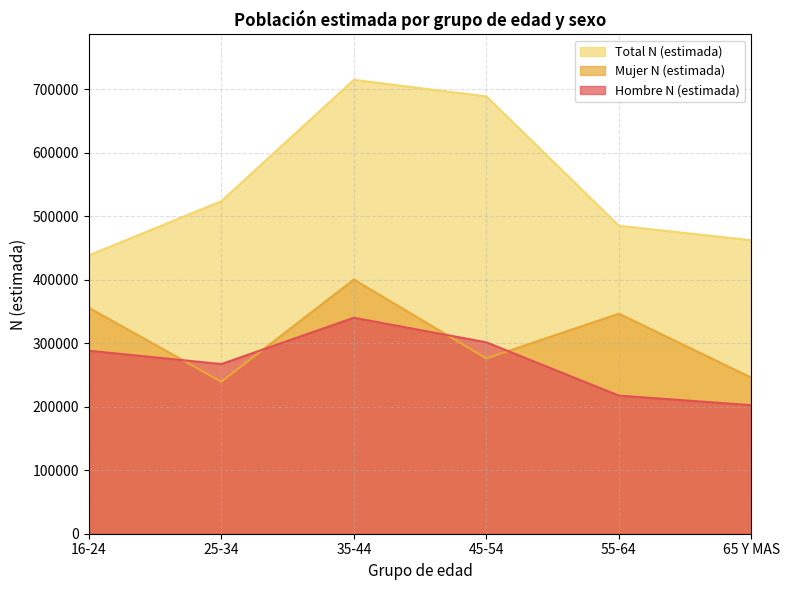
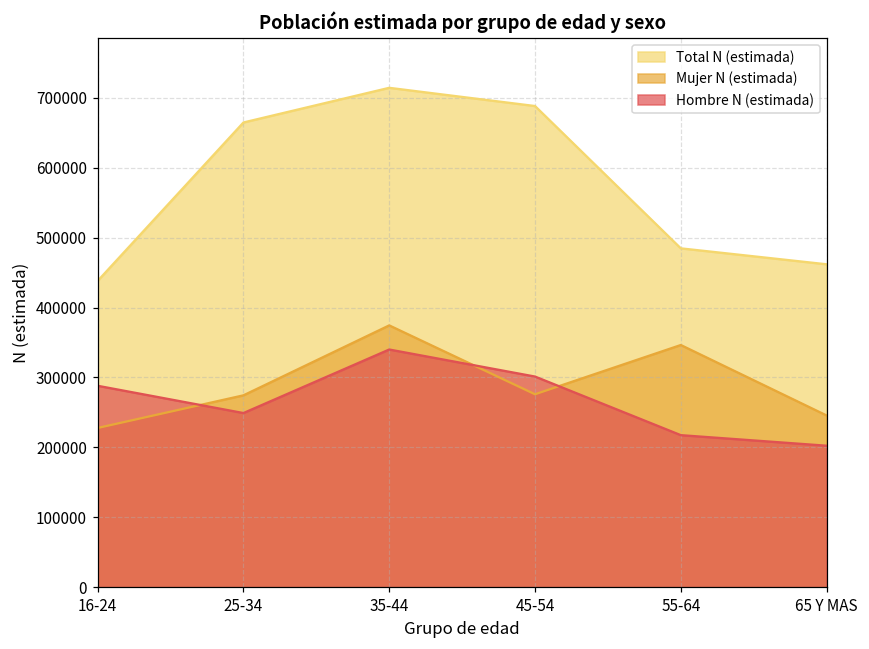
  {
    "Total N (estimada)": {
      "16-24": 440000,
-     "25-34": 520000,
+     "25-34": 660000,
      "35-44": 710000,
      "45-54": 690000,
      "55-64": 480000,
      "65 Y MAS": 460000
    },
    "Mujer N (estimada)": {
-     "16-24": 360000,
-     "25-34": 240000,
-     "35-44": 400000,
+     "16-24": 230000,
+     "25-34": 270000,
+     "35-44": 370000,
      "45-54": 280000,
      "55-64": 350000,
      "65 Y MAS": 250000
    },
    "Hombre N (estimada)": {
      "16-24": 290000,
-     "25-34": 270000,
+     "25-34": 250000,
      "35-44": 340000,
      "45-54": 300000,
      "55-64": 220000,
      "65 Y MAS": 200000
    }
  }
